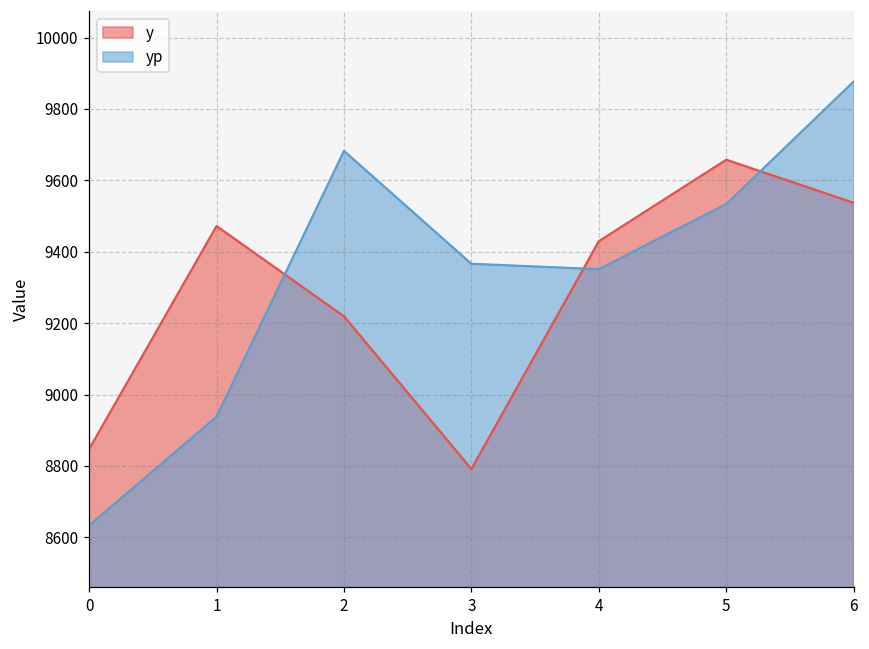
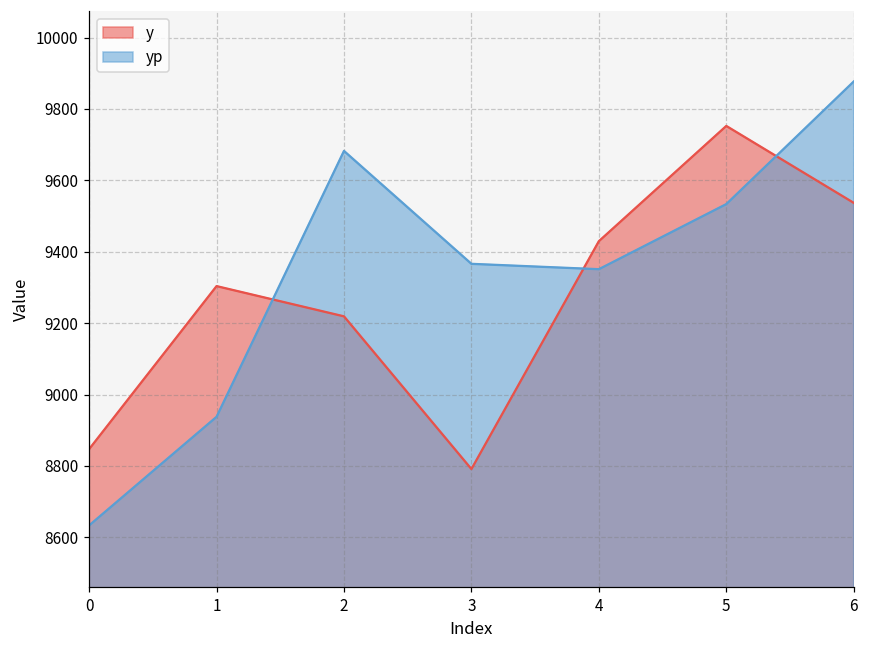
  {
    "y": {
      "0": 8850,
-     "1": 9470,
+     "1": 9300,
      "2": 9220,
      "3": 8790,
      "4": 9430,
-     "5": 9660,
+     "5": 9750,
      "6": 9540
    },
    "yp": {
      "0": 8630,
      "1": 8940,
      "2": 9680,
      "3": 9370,
      "4": 9350,
      "5": 9530,
      "6": 9880
    }
  }
